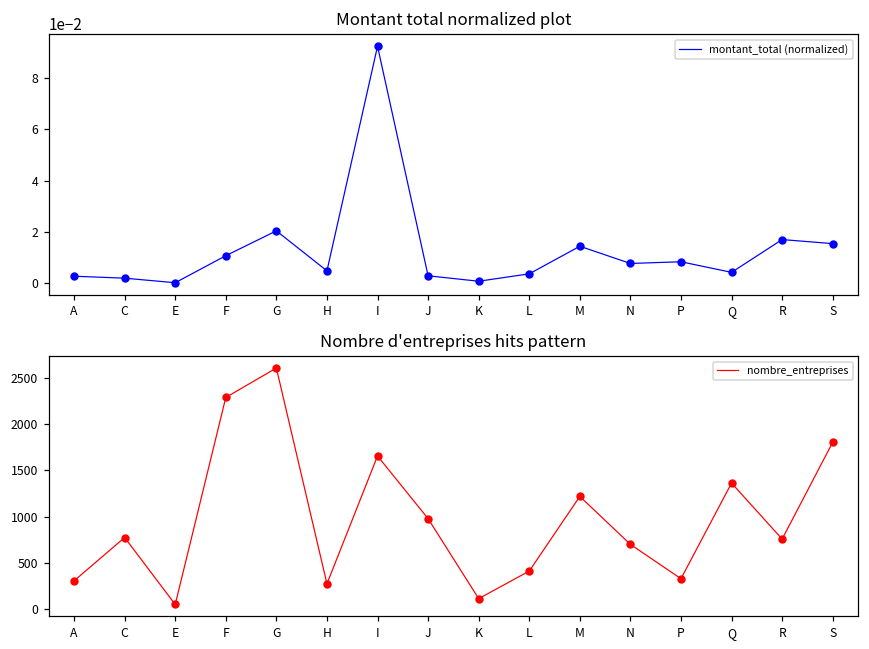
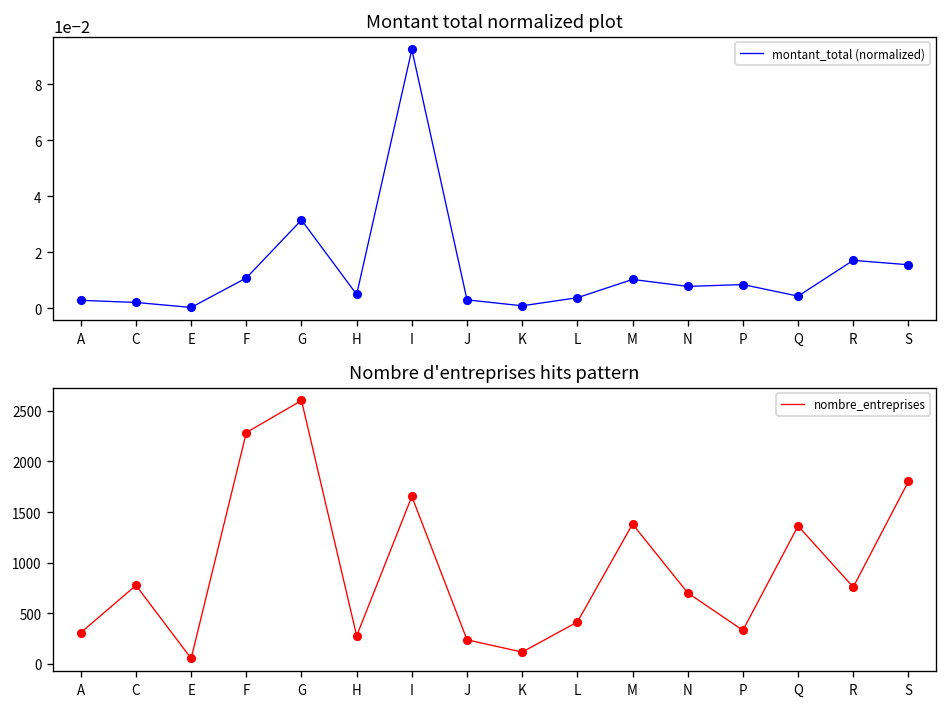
  {
    "Montant total normalized plot": {
      "A": 0.003,
      "C": 0.002,
      "E": 0.000,
      "F": 0.011,
-     "G": 0.020,
+     "G": 0.031,
      "H": 0.005,
      "I": 0.092,
      "J": 0.003,
      "K": 0.001,
      "L": 0.004,
-     "M": 0.014,
+     "M": 0.010,
      "N": 0.008,
      "P": 0.008,
      "Q": 0.004,
      "R": 0.017,
      "S": 0.015
    },
    "Nombre d'entreprises hits pattern": {
      "A": 300,
      "C": 800,
      "E": 100,
      "F": 2300,
      "G": 2600,
      "H": 300,
      "I": 1700,
-     "J": 1000,
+     "J": 200,
      "K": 100,
      "L": 400,
-     "M": 1200,
+     "M": 1400,
      "N": 700,
      "P": 300,
      "Q": 1400,
      "R": 800,
      "S": 1800
    }
  }
